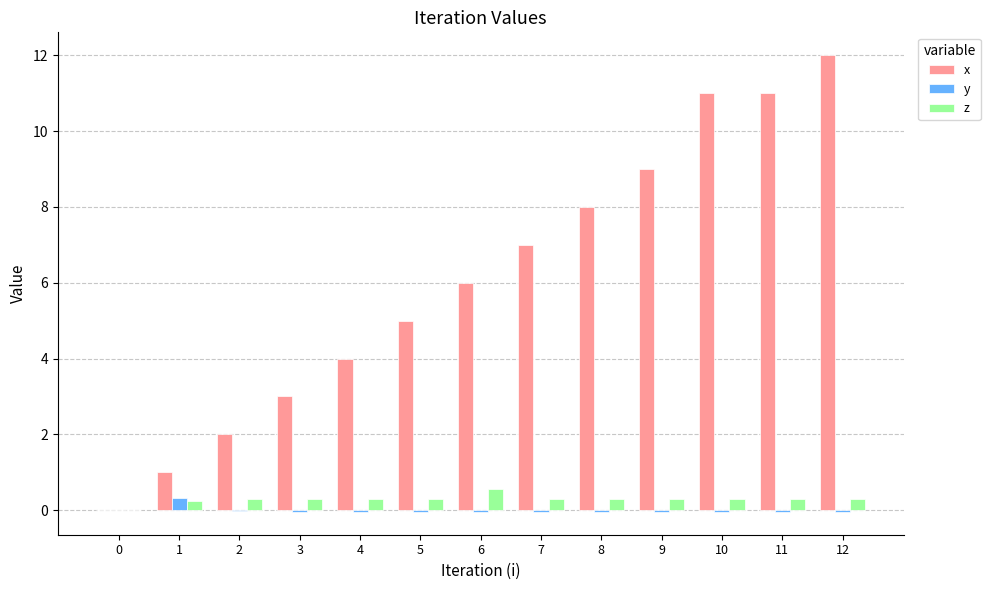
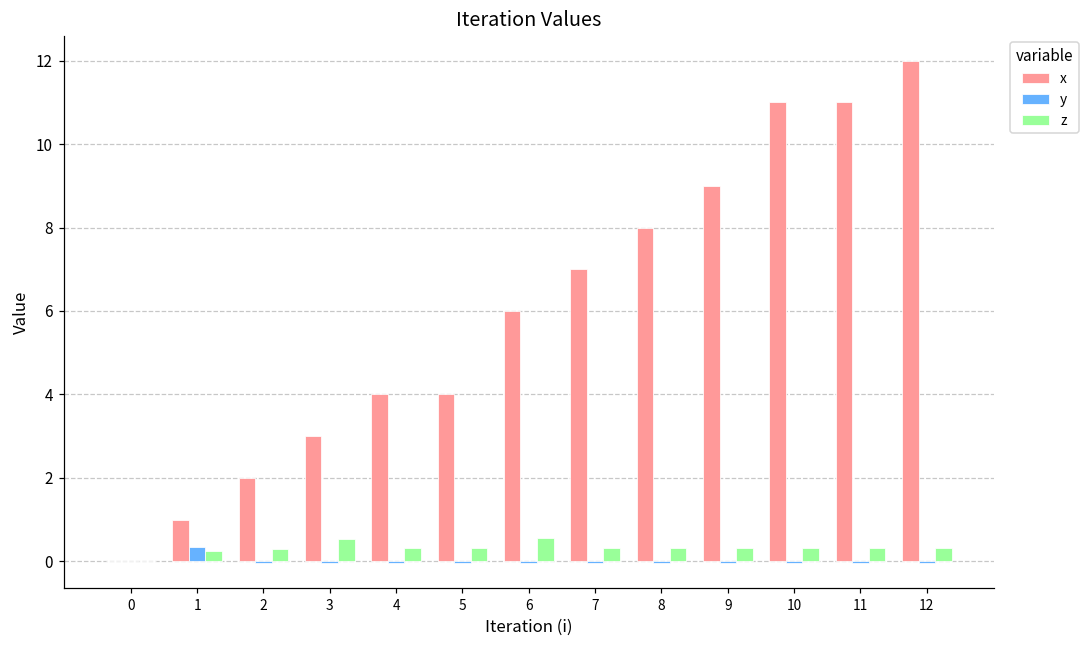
  {
    "x": {
      "0": 0,
      "1": 1,
      "2": 2,
      "3": 3,
      "4": 4,
-     "5": 5,
+     "5": 4,
      "6": 6,
      "7": 7,
      "8": 8,
      "9": 9,
      "10": 11,
      "11": 11,
      "12": 12
    },
    "y": {
      "0": 0.0,
      "1": 0.3
    },
    "z": {
      "0": 0.0,
      "1": 0.2,
      "2": 0.3,
-     "3": 0.3,
+     "3": 0.5,
      "4": 0.3,
      "5": 0.3,
      "6": 0.6,
      "7": 0.3,
      "8": 0.3,
      "9": 0.3,
      "10": 0.3,
      "11": 0.3,
      "12": 0.3
    }
  }
